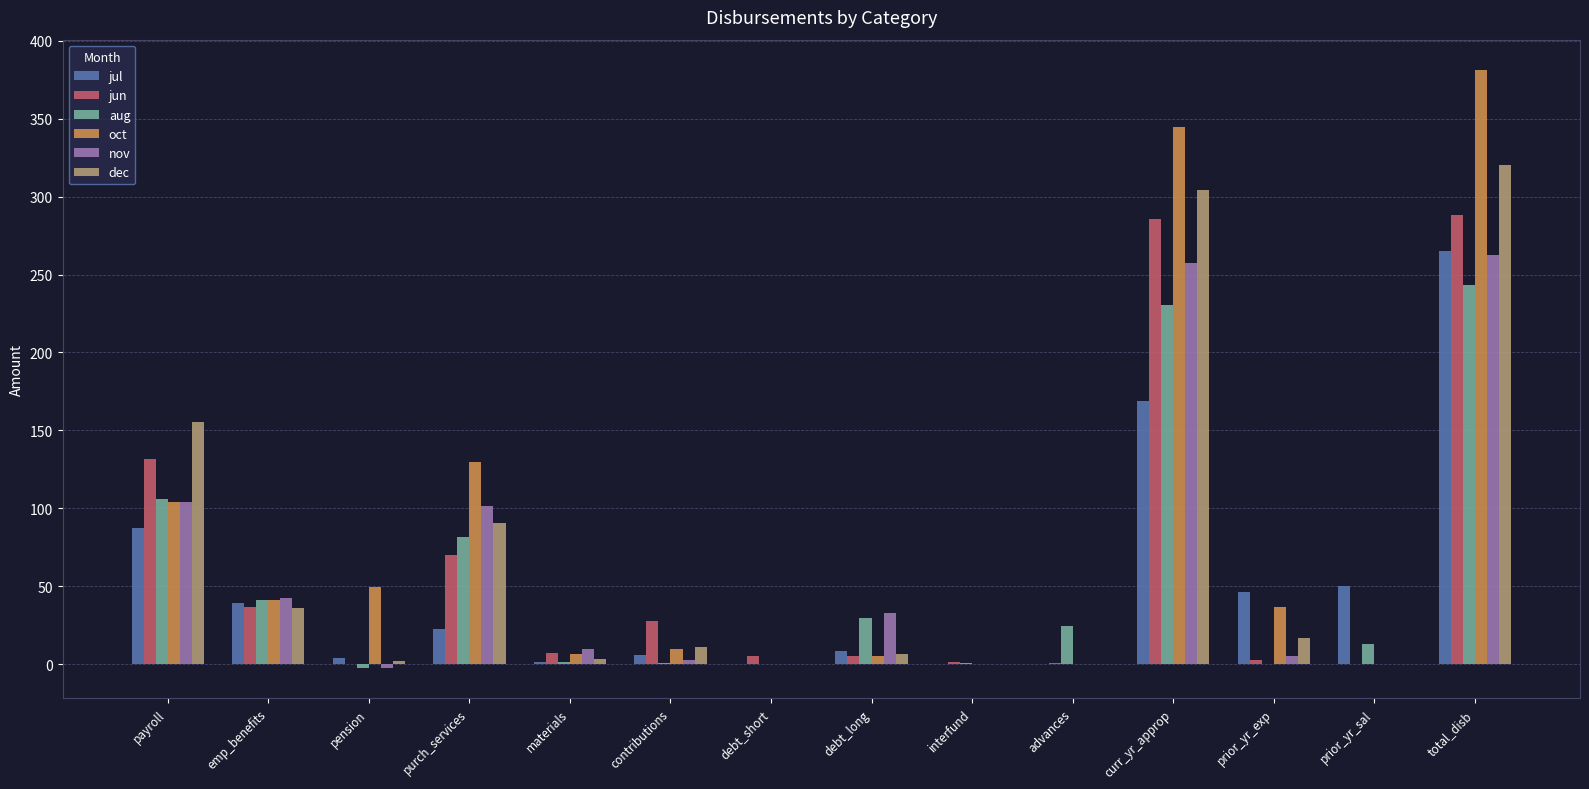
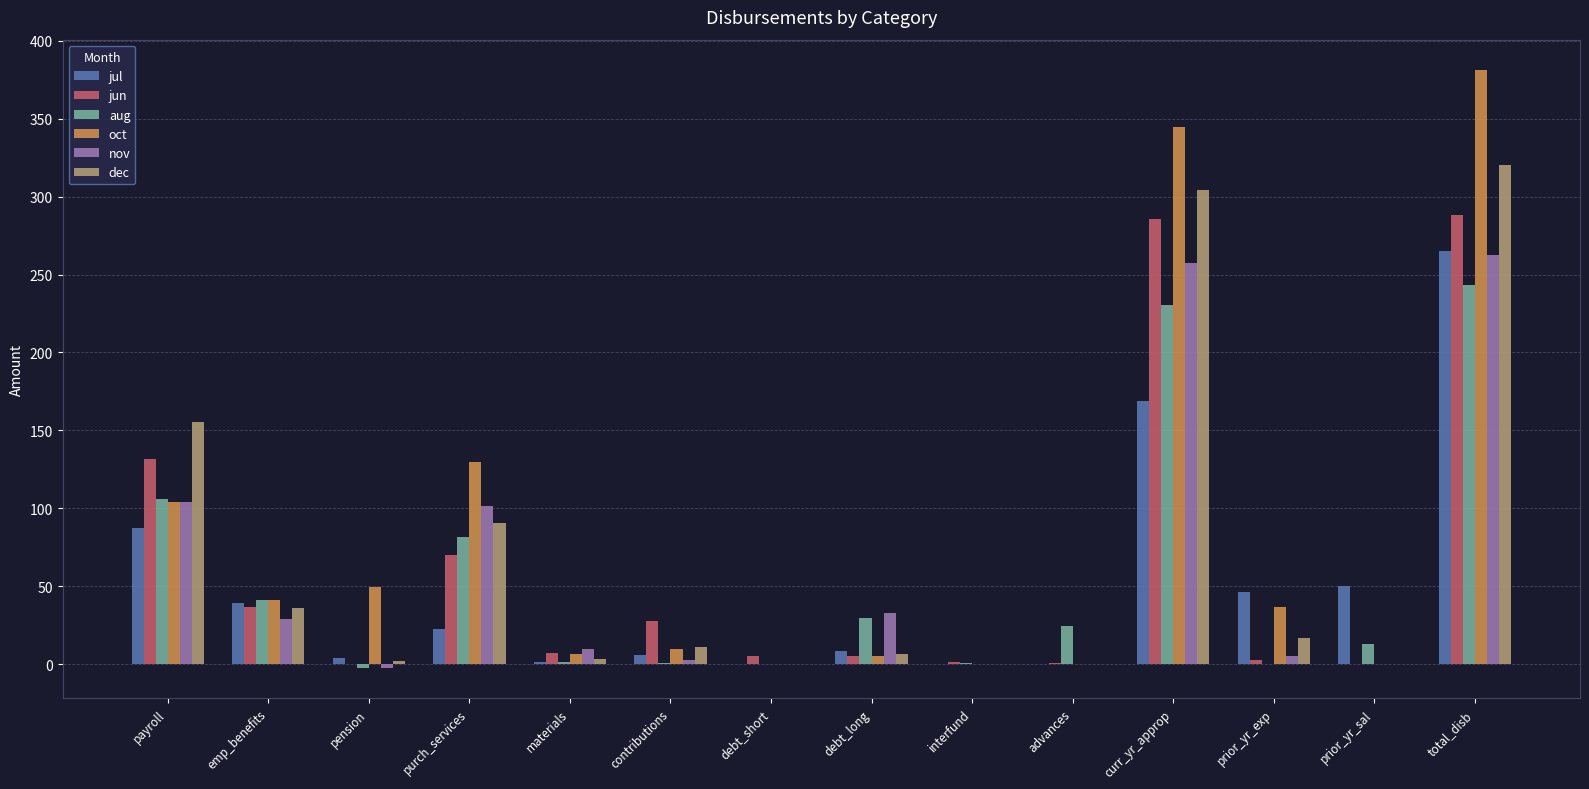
  {
    "jul": {
      "payroll": 88,
      "emp_benefits": 39,
      "pension": 4,
      "purch_services": 22,
      "contributions": 6,
      "debt_short": 0,
      "debt_long": 9,
      "advances": 0,
      "curr_yr_approp": 169,
      "prior_yr_exp": 46,
      "prior_yr_sal": 50,
      "total_disb": 265
    },
    "jun": {
      "payroll": 132,
      "emp_benefits": 37,
      "pension": 0,
      "purch_services": 70,
      "materials": 7,
      "contributions": 28,
      "debt_short": 5,
      "debt_long": 5,
      "curr_yr_approp": 285,
      "prior_yr_exp": 3,
      "prior_yr_sal": 0,
      "total_disb": 288
    },
    "aug": {
      "payroll": 106,
      "emp_benefits": 41,
      "pension": -3,
      "purch_services": 82,
      "debt_short": 0,
      "debt_long": 30,
      "advances": 24,
      "curr_yr_approp": 230,
      "prior_yr_exp": 0,
      "prior_yr_sal": 13,
      "total_disb": 243
    },
    "nov": {
      "payroll": 104,
-     "emp_benefits": 42,
+     "emp_benefits": 29,
      "pension": -3,
      "purch_services": 102,
      "materials": 10,
      "contributions": 2,
      "debt_short": 0,
      "debt_long": 33,
      "interfund": 0,
      "advances": 0,
      "curr_yr_approp": 257,
      "prior_yr_exp": 5,
      "prior_yr_sal": 0,
      "total_disb": 262
    }
  }
